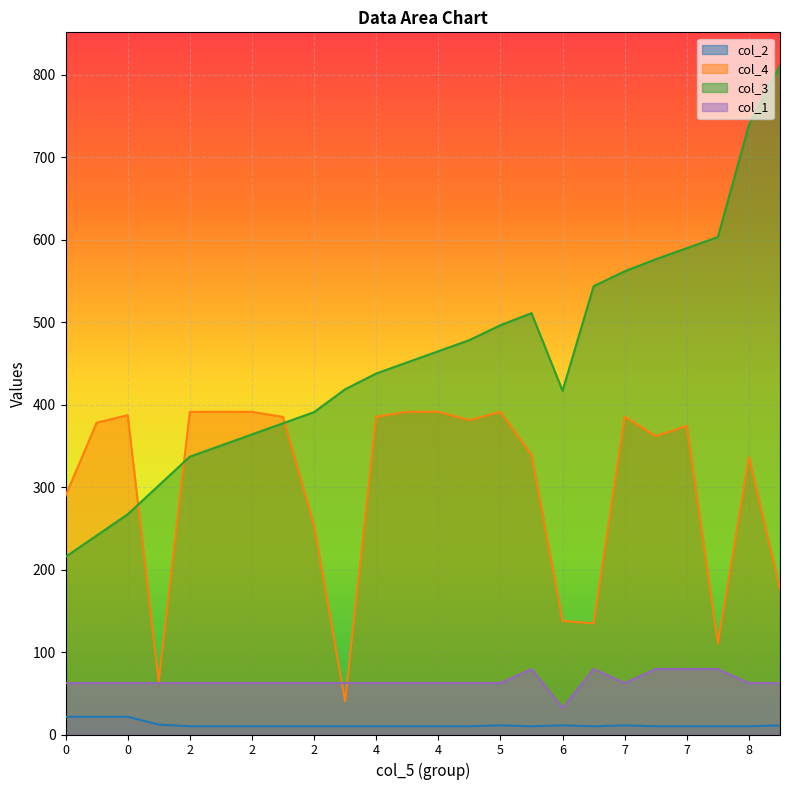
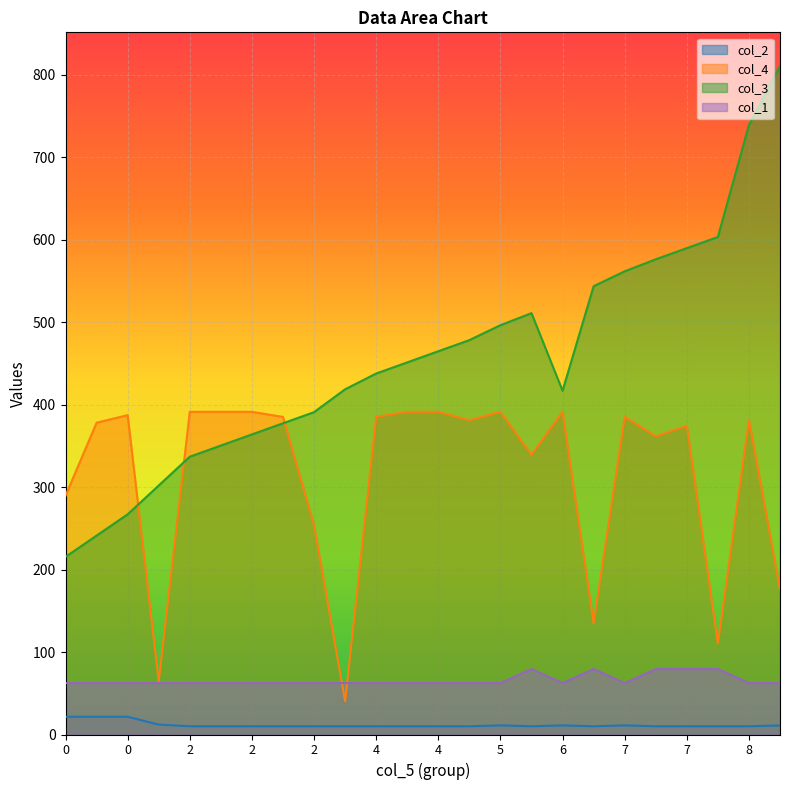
  {
    "col_2": {
      "6": 10,
      "8": 10
    },
    "col_4": {
-     "6": 140,
-     "8": 340
+     "6": 390,
+     "8": 380
    },
    "col_3": {
      "6": 420,
      "8": 740
    },
    "col_1": {
-     "6": 30,
+     "6": 60,
      "8": 60
    }
  }
